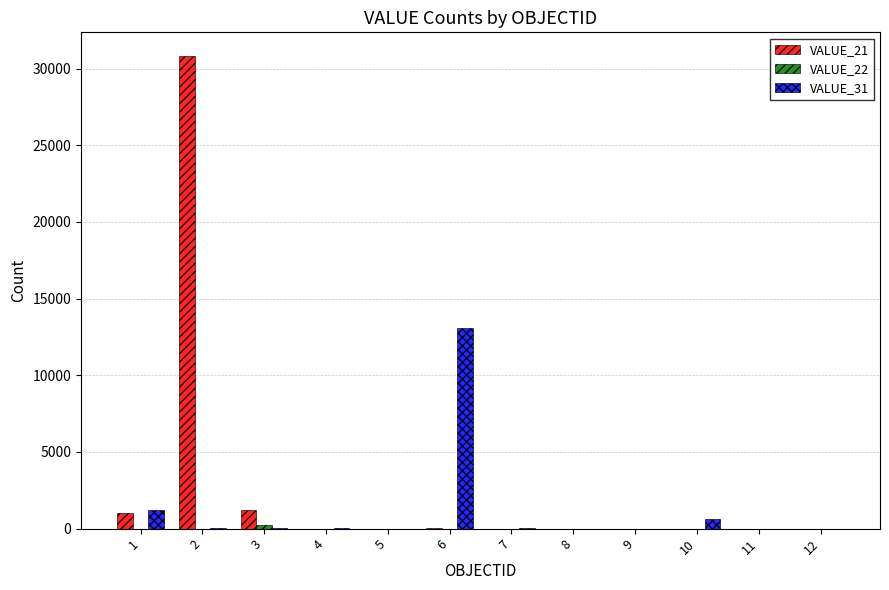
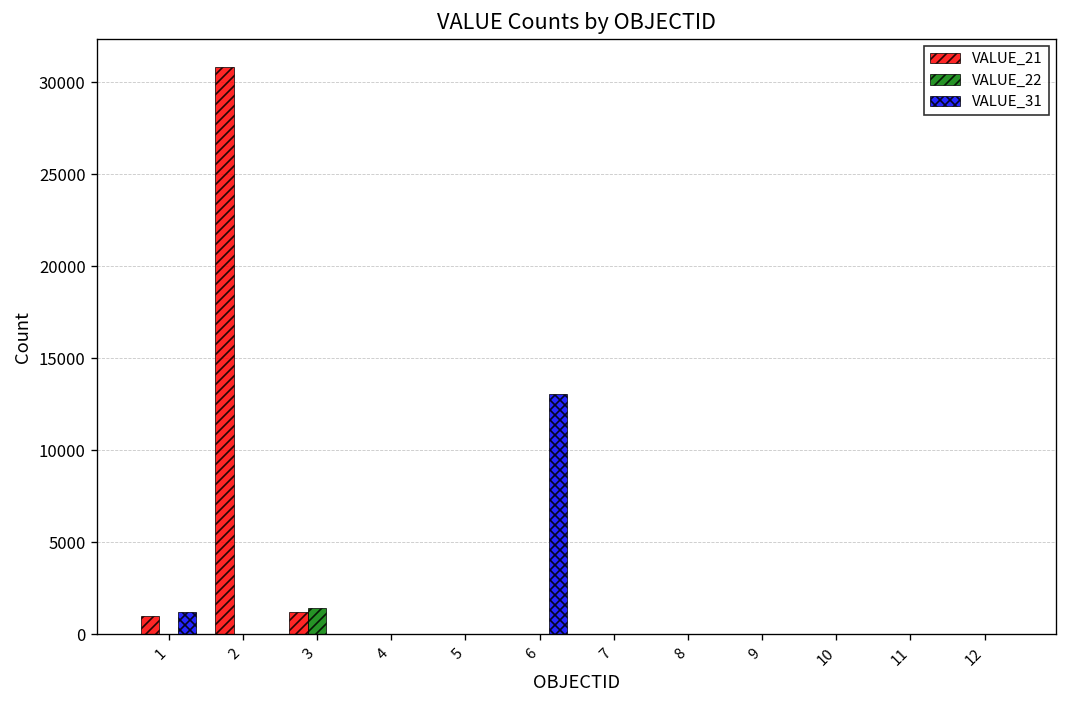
  {
    "VALUE_21": {
      "1": 1000,
      "2": 30800,
      "3": 1200,
      "5": 0,
      "8": 0,
      "9": 0,
      "10": 0,
      "11": 0,
      "12": 0
    },
    "VALUE_22": {
      "1": 0,
-     "3": 200,
+     "3": 1500,
      "4": 0,
      "5": 0,
      "6": 0,
      "7": 0,
      "8": 0,
      "9": 0,
      "10": 0,
      "11": 0,
      "12": 0
    },
    "VALUE_31": {
      "1": 1200,
      "5": 0,
      "6": 13100,
      "9": 0,
-     "10": 600,
+     "10": 0,
      "11": 0,
      "12": 0
    }
  }
